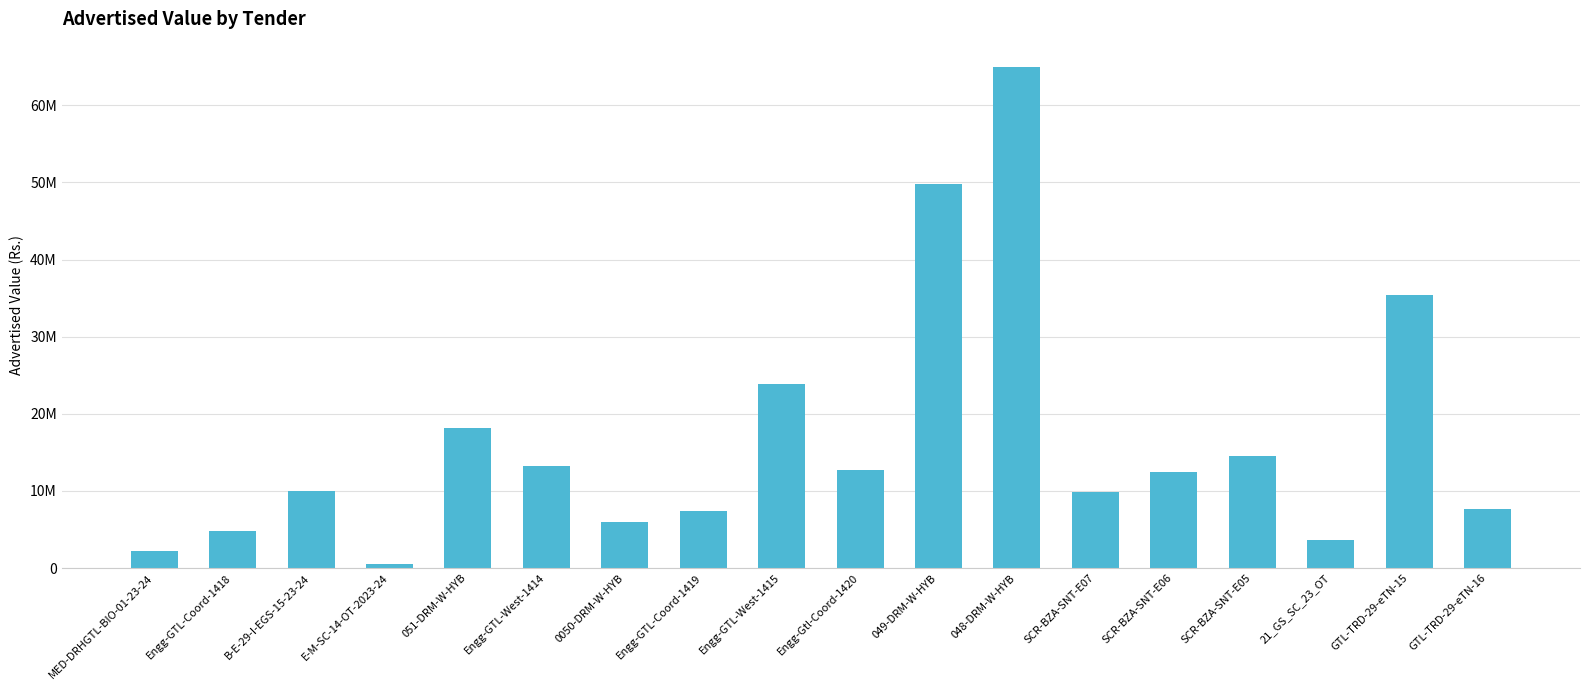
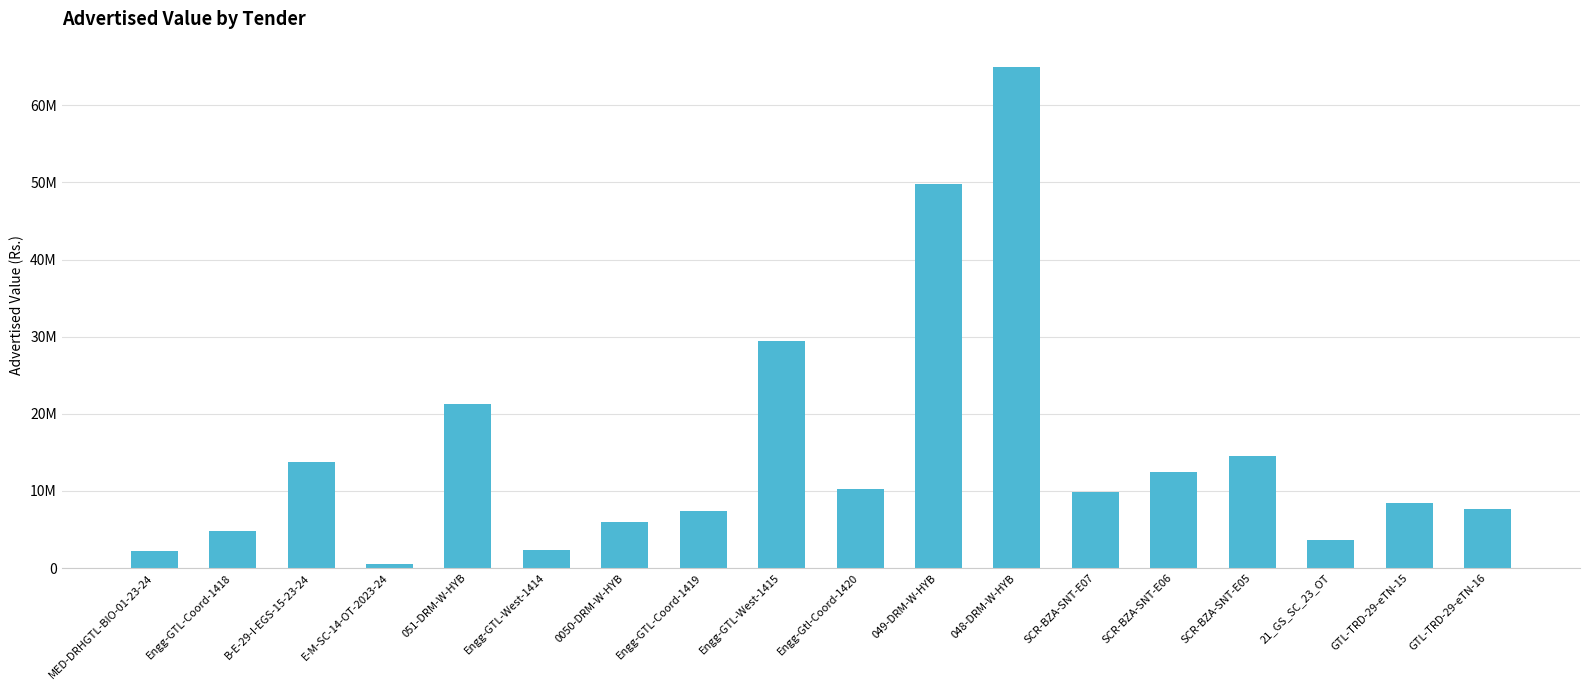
  {
    "MED-DRHGTL-BIO-01-23-24": 2000000,
    "Engg-GTL-Coord-1418": 5000000,
-   "B-E-29-I-EGS-15-23-24": 10000000,
+   "B-E-29-I-EGS-15-23-24": 14000000,
    "E-M-SC-14-OT-2023-24": 1000000,
-   "051-DRM-W-HYB": 18000000,
-   "Engg-GTL-West-1414": 13000000,
+   "051-DRM-W-HYB": 21000000,
+   "Engg-GTL-West-1414": 2000000,
    "0050-DRM-W-HYB": 6000000,
    "Engg-GTL-Coord-1419": 7000000,
-   "Engg-GTL-West-1415": 24000000,
-   "Engg-Gtl-Coord-1420": 13000000,
+   "Engg-GTL-West-1415": 29000000,
+   "Engg-Gtl-Coord-1420": 10000000,
    "049-DRM-W-HYB": 50000000,
    "048-DRM-W-HYB": 65000000,
    "SCR-BZA-SNT-E07": 10000000,
    "SCR-BZA-SNT-E06": 12000000,
    "SCR-BZA-SNT-E05": 15000000,
    "21_GS_SC_23_OT": 4000000,
-   "GTL-TRD-29-eTN-15": 35000000,
+   "GTL-TRD-29-eTN-15": 8000000,
    "GTL-TRD-29-eTN-16": 8000000
  }
